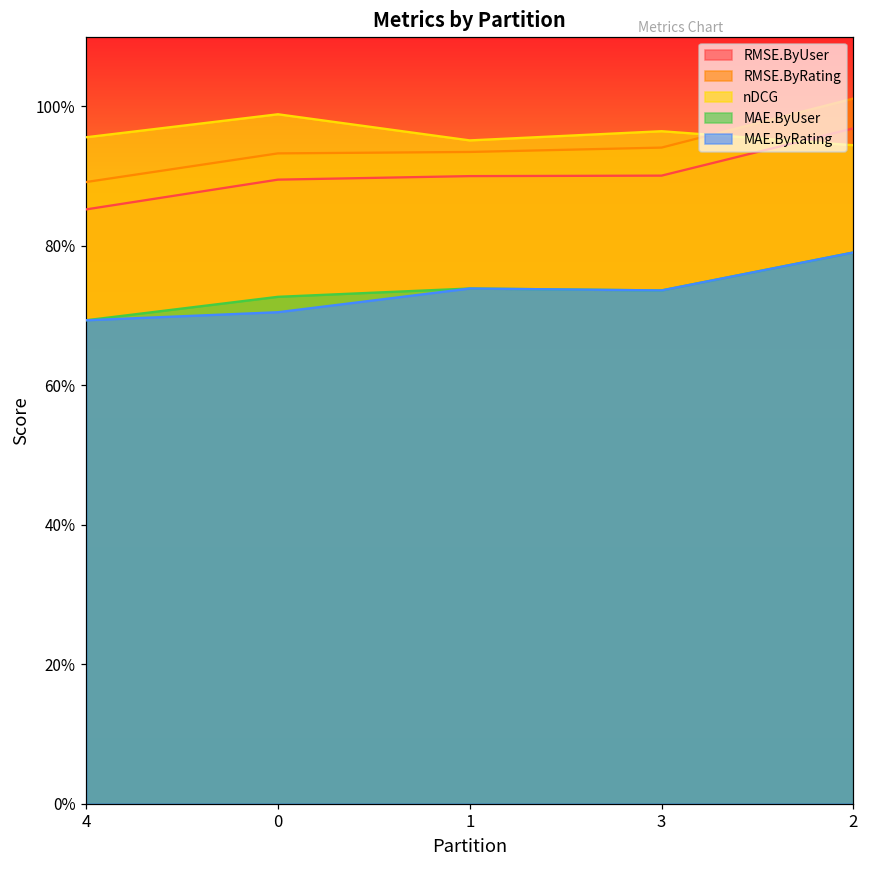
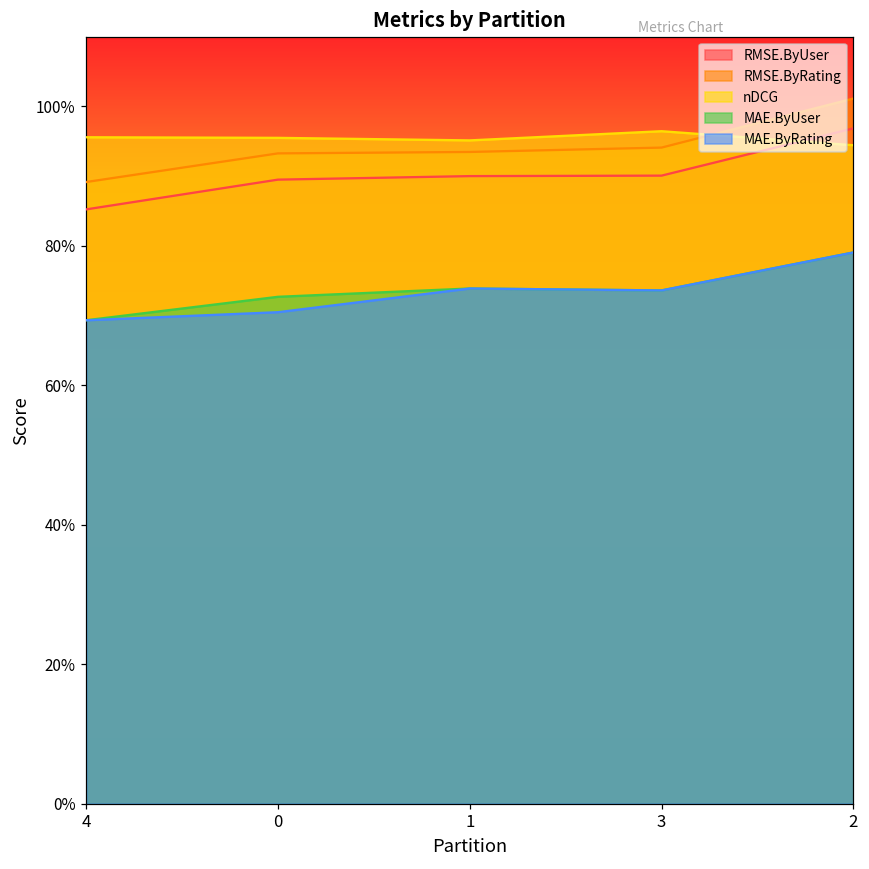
  {
    "RMSE.ByUser": {
      "4": "85%",
      "0": "89%",
      "1": "90%",
      "3": "90%",
      "2": "97%"
    },
    "RMSE.ByRating": {
      "4": "89%",
      "0": "93%",
      "1": "93%",
      "3": "94%",
      "2": "101%"
    },
    "nDCG": {
      "4": "96%",
-     "0": "99%",
+     "0": "95%",
      "1": "95%",
      "3": "96%",
      "2": "94%"
    },
    "MAE.ByUser": {
      "0": "73%"
    },
    "MAE.ByRating": {
      "0": "70%"
    }
  }
